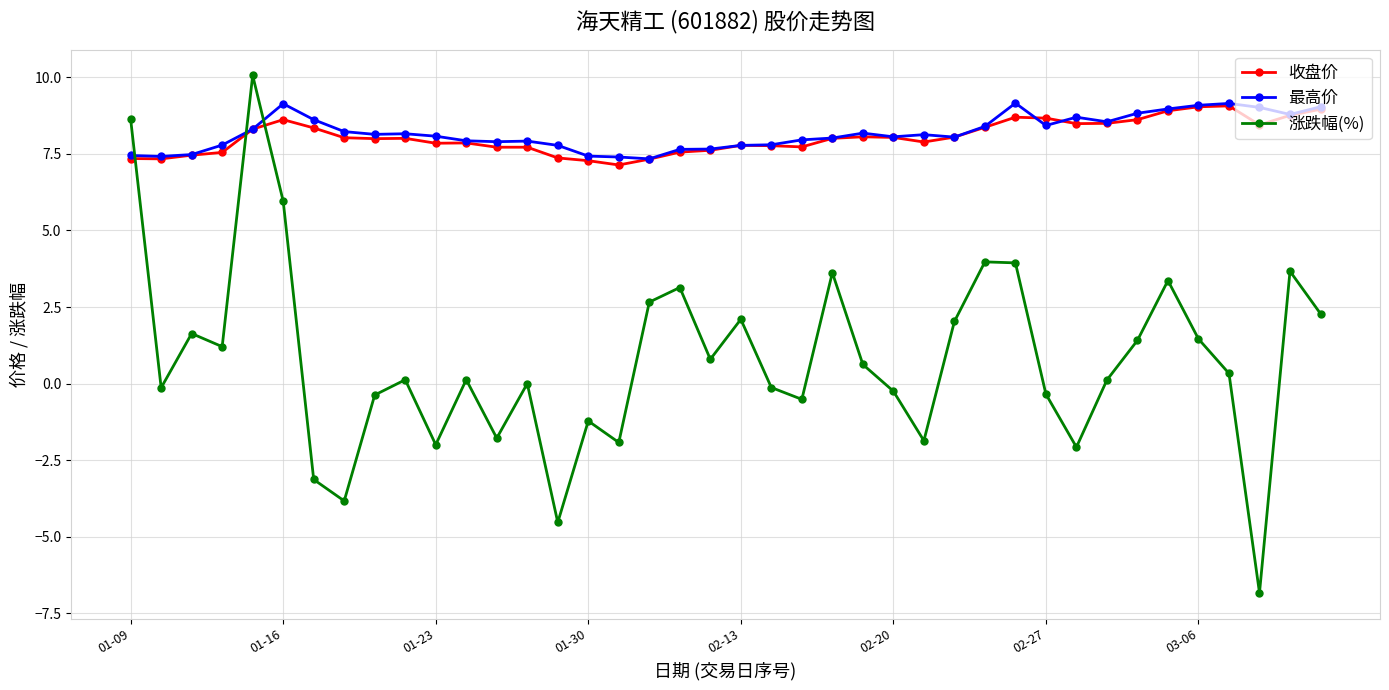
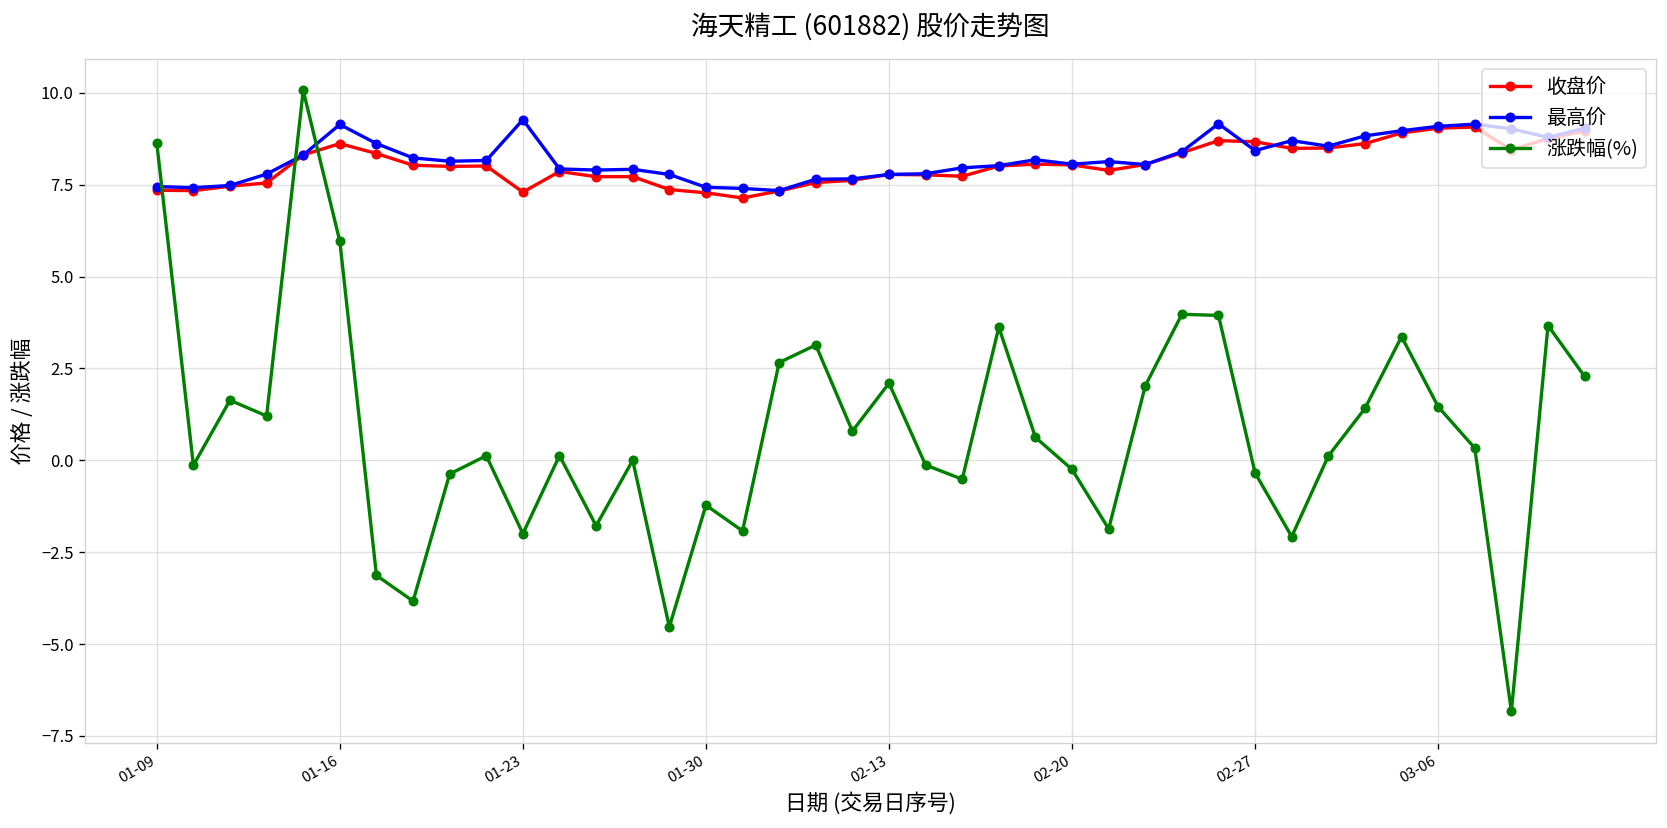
  {
    "收盘价": {
      "01-09": 7.4,
      "01-16": 8.6,
-     "01-23": 7.9,
+     "01-23": 7.3,
      "01-30": 7.3,
      "02-27": 8.7
    },
    "最高价": {
      "01-09": 7.5,
      "01-16": 9.1,
-     "01-23": 8.1,
+     "01-23": 9.3,
      "01-30": 7.4,
      "02-27": 8.4
    },
    "涨跌幅(%)": {
      "01-09": 8.6,
      "01-16": 6.0,
      "01-23": -2.0,
      "01-30": -1.2,
      "02-13": 2.1,
      "02-20": -0.2,
      "02-27": -0.3,
      "03-06": 1.5
    }
  }
